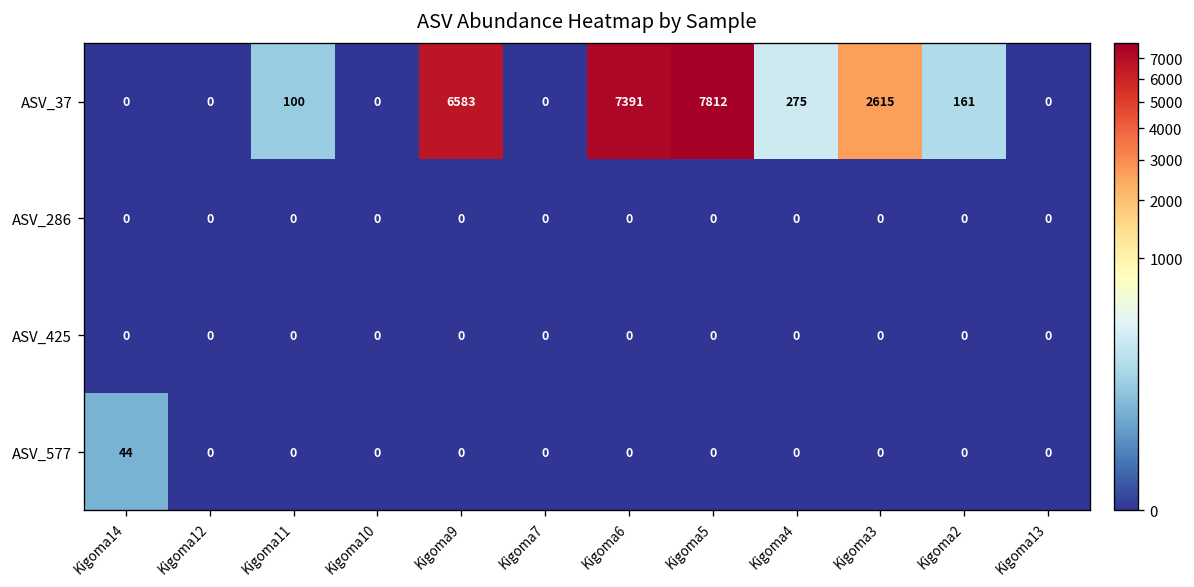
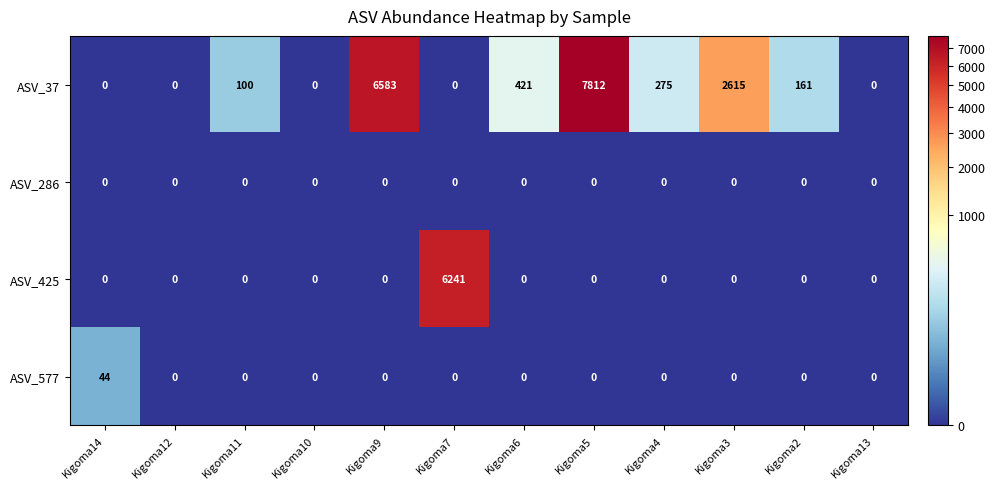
  {
    "ASV_37": {
      "Kigoma14": 0,
      "Kigoma12": 0,
      "Kigoma11": 100,
      "Kigoma10": 0,
      "Kigoma9": 6583,
      "Kigoma7": 0,
-     "Kigoma6": 7391,
+     "Kigoma6": 421,
      "Kigoma5": 7812,
      "Kigoma4": 275,
      "Kigoma3": 2615,
      "Kigoma2": 161,
      "Kigoma13": 0
    },
    "ASV_286": {
      "Kigoma14": 0,
      "Kigoma12": 0,
      "Kigoma11": 0,
      "Kigoma10": 0,
      "Kigoma9": 0,
      "Kigoma7": 0,
      "Kigoma6": 0,
      "Kigoma5": 0,
      "Kigoma4": 0,
      "Kigoma3": 0,
      "Kigoma2": 0,
      "Kigoma13": 0
    },
    "ASV_425": {
      "Kigoma14": 0,
      "Kigoma12": 0,
      "Kigoma11": 0,
      "Kigoma10": 0,
      "Kigoma9": 0,
-     "Kigoma7": 0,
+     "Kigoma7": 6241,
      "Kigoma6": 0,
      "Kigoma5": 0,
      "Kigoma4": 0,
      "Kigoma3": 0,
      "Kigoma2": 0,
      "Kigoma13": 0
    },
    "ASV_577": {
      "Kigoma14": 44,
      "Kigoma12": 0,
      "Kigoma11": 0,
      "Kigoma10": 0,
      "Kigoma9": 0,
      "Kigoma7": 0,
      "Kigoma6": 0,
      "Kigoma5": 0,
      "Kigoma4": 0,
      "Kigoma3": 0,
      "Kigoma2": 0,
      "Kigoma13": 0
    }
  }
